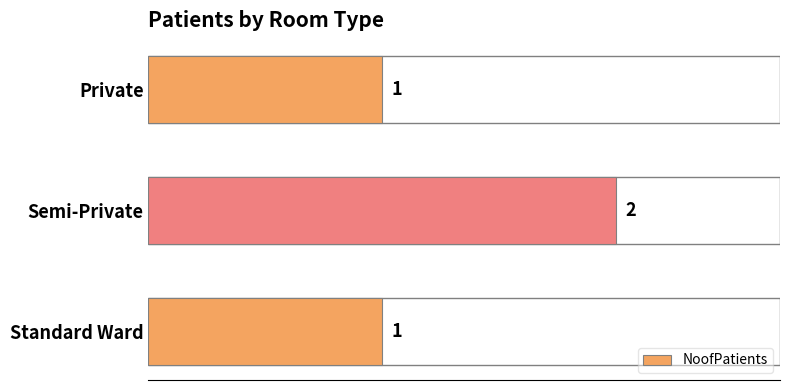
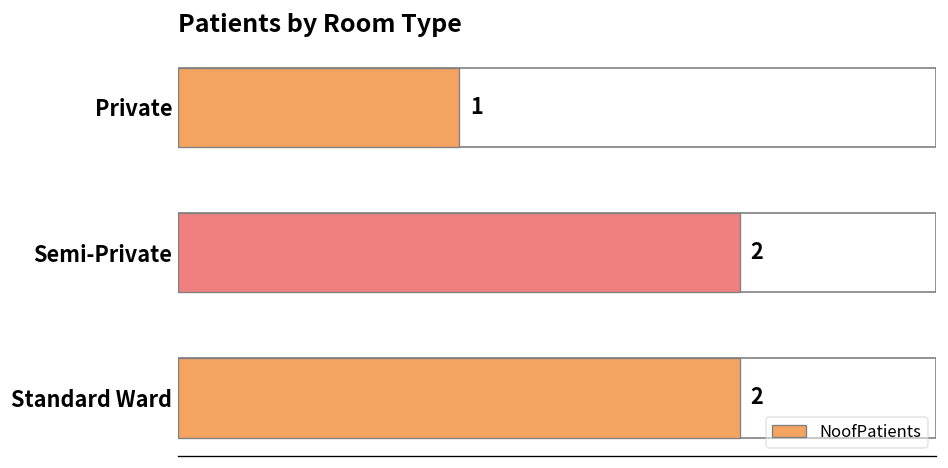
  {
    "Private": 1,
    "Semi-Private": 2,
-   "Standard Ward": 1
+   "Standard Ward": 2
  }
